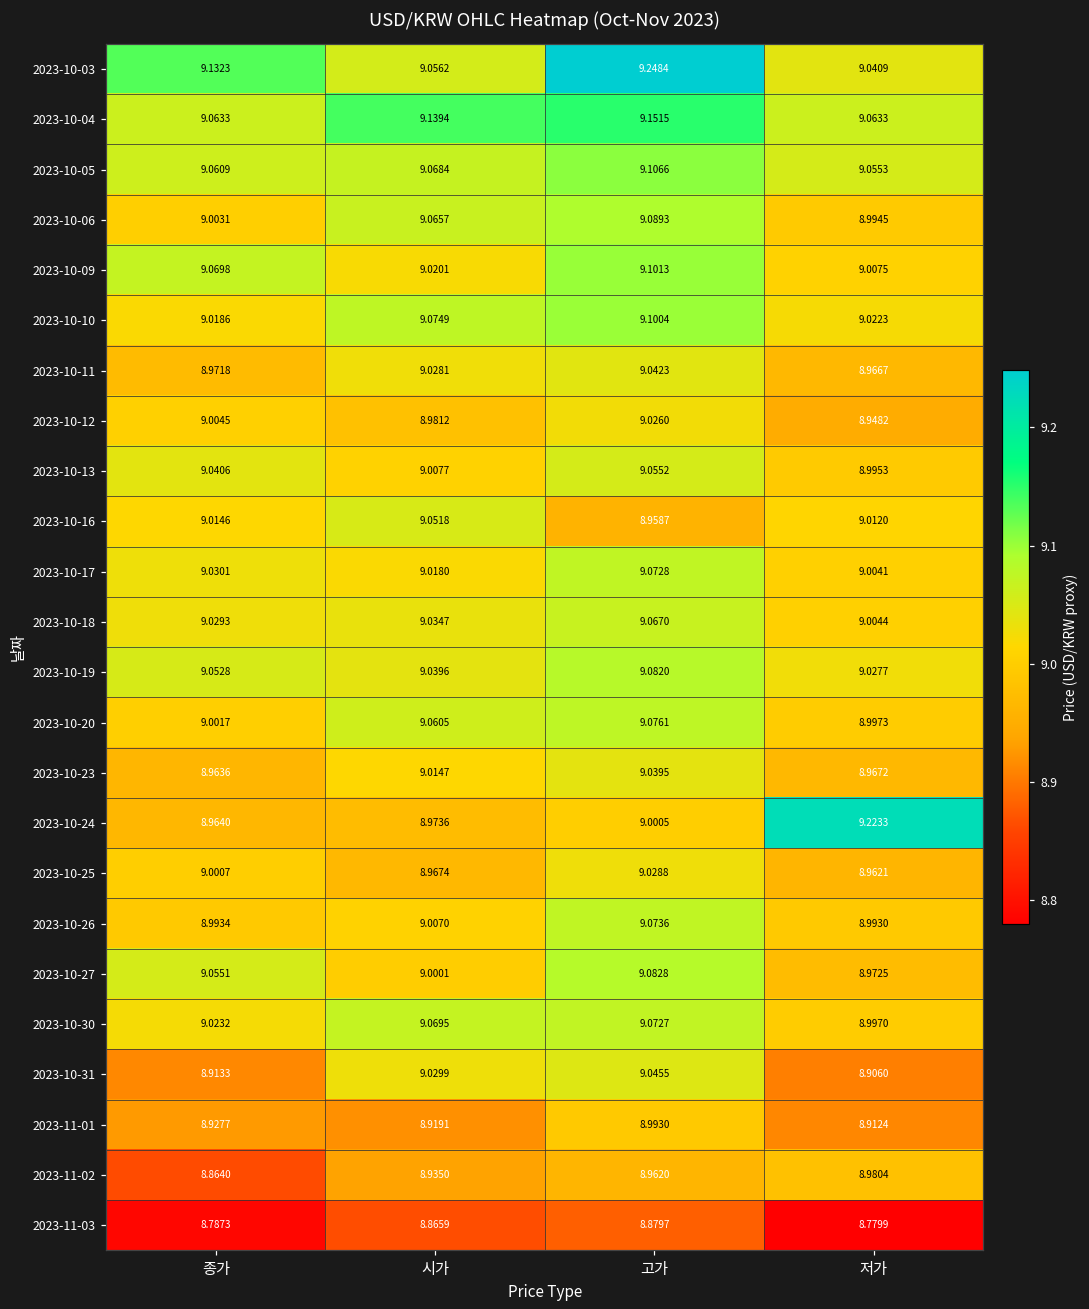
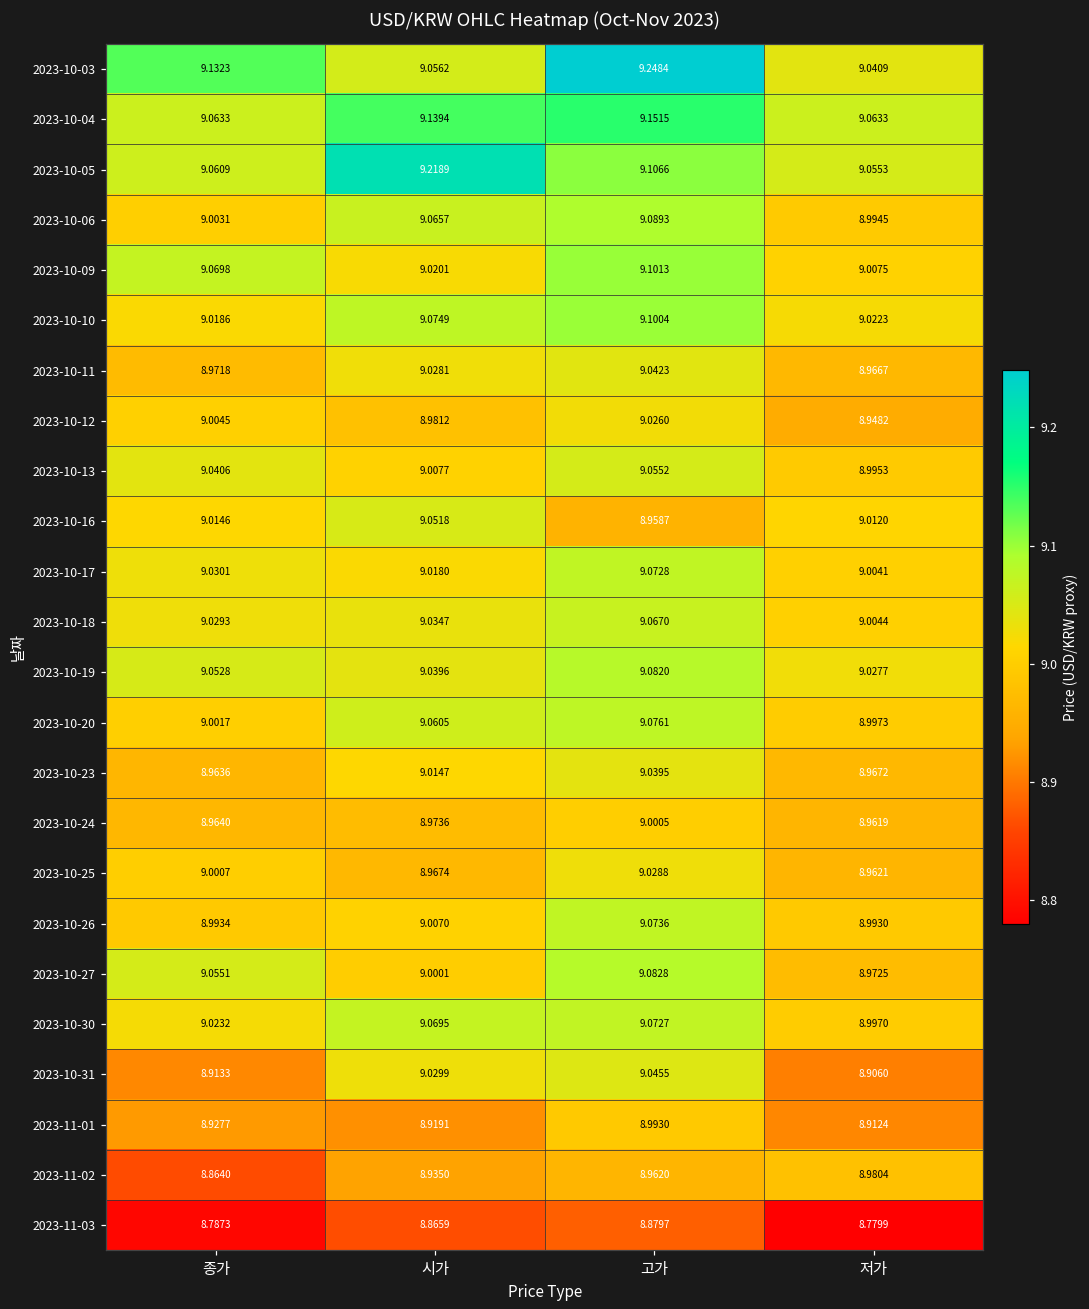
  {
    "2023-10-03": {
      "종가": 9.1323,
      "시가": 9.0562,
      "고가": 9.2484,
      "저가": 9.0409
    },
    "2023-10-04": {
      "종가": 9.0633,
      "시가": 9.1394,
      "고가": 9.1515,
      "저가": 9.0633
    },
    "2023-10-05": {
      "종가": 9.0609,
-     "시가": 9.0684,
+     "시가": 9.2189,
      "고가": 9.1066,
      "저가": 9.0553
    },
    "2023-10-06": {
      "종가": 9.0031,
      "시가": 9.0657,
      "고가": 9.0893,
      "저가": 8.9945
    },
    "2023-10-09": {
      "종가": 9.0698,
      "시가": 9.0201,
      "고가": 9.1013,
      "저가": 9.0075
    },
    "2023-10-10": {
      "종가": 9.0186,
      "시가": 9.0749,
      "고가": 9.1004,
      "저가": 9.0223
    },
    "2023-10-11": {
      "종가": 8.9718,
      "시가": 9.0281,
      "고가": 9.0423,
      "저가": 8.9667
    },
    "2023-10-12": {
      "종가": 9.0045,
      "시가": 8.9812,
      "고가": 9.0260,
      "저가": 8.9482
    },
    "2023-10-13": {
      "종가": 9.0406,
      "시가": 9.0077,
      "고가": 9.0552,
      "저가": 8.9953
    },
    "2023-10-16": {
      "종가": 9.0146,
      "시가": 9.0518,
      "고가": 8.9587,
      "저가": 9.0120
    },
    "2023-10-17": {
      "종가": 9.0301,
      "시가": 9.0180,
      "고가": 9.0728,
      "저가": 9.0041
    },
    "2023-10-18": {
      "종가": 9.0293,
      "시가": 9.0347,
      "고가": 9.0670,
      "저가": 9.0044
    },
    "2023-10-19": {
      "종가": 9.0528,
      "시가": 9.0396,
      "고가": 9.0820,
      "저가": 9.0277
    },
    "2023-10-20": {
      "종가": 9.0017,
      "시가": 9.0605,
      "고가": 9.0761,
      "저가": 8.9973
    },
    "2023-10-23": {
      "종가": 8.9636,
      "시가": 9.0147,
      "고가": 9.0395,
      "저가": 8.9672
    },
    "2023-10-24": {
      "종가": 8.9640,
      "시가": 8.9736,
      "고가": 9.0005,
-     "저가": 9.2233
+     "저가": 8.9619
    },
    "2023-10-25": {
      "종가": 9.0007,
      "시가": 8.9674,
      "고가": 9.0288,
      "저가": 8.9621
    },
    "2023-10-26": {
      "종가": 8.9934,
      "시가": 9.0070,
      "고가": 9.0736,
      "저가": 8.9930
    },
    "2023-10-27": {
      "종가": 9.0551,
      "시가": 9.0001,
      "고가": 9.0828,
      "저가": 8.9725
    },
    "2023-10-30": {
      "종가": 9.0232,
      "시가": 9.0695,
      "고가": 9.0727,
      "저가": 8.9970
    },
    "2023-10-31": {
      "종가": 8.9133,
      "시가": 9.0299,
      "고가": 9.0455,
      "저가": 8.9060
    },
    "2023-11-01": {
      "종가": 8.9277,
      "시가": 8.9191,
      "고가": 8.9930,
      "저가": 8.9124
    },
    "2023-11-02": {
      "종가": 8.8640,
      "시가": 8.9350,
      "고가": 8.9620,
      "저가": 8.9804
    },
    "2023-11-03": {
      "종가": 8.7873,
      "시가": 8.8659,
      "고가": 8.8797,
      "저가": 8.7799
    }
  }
